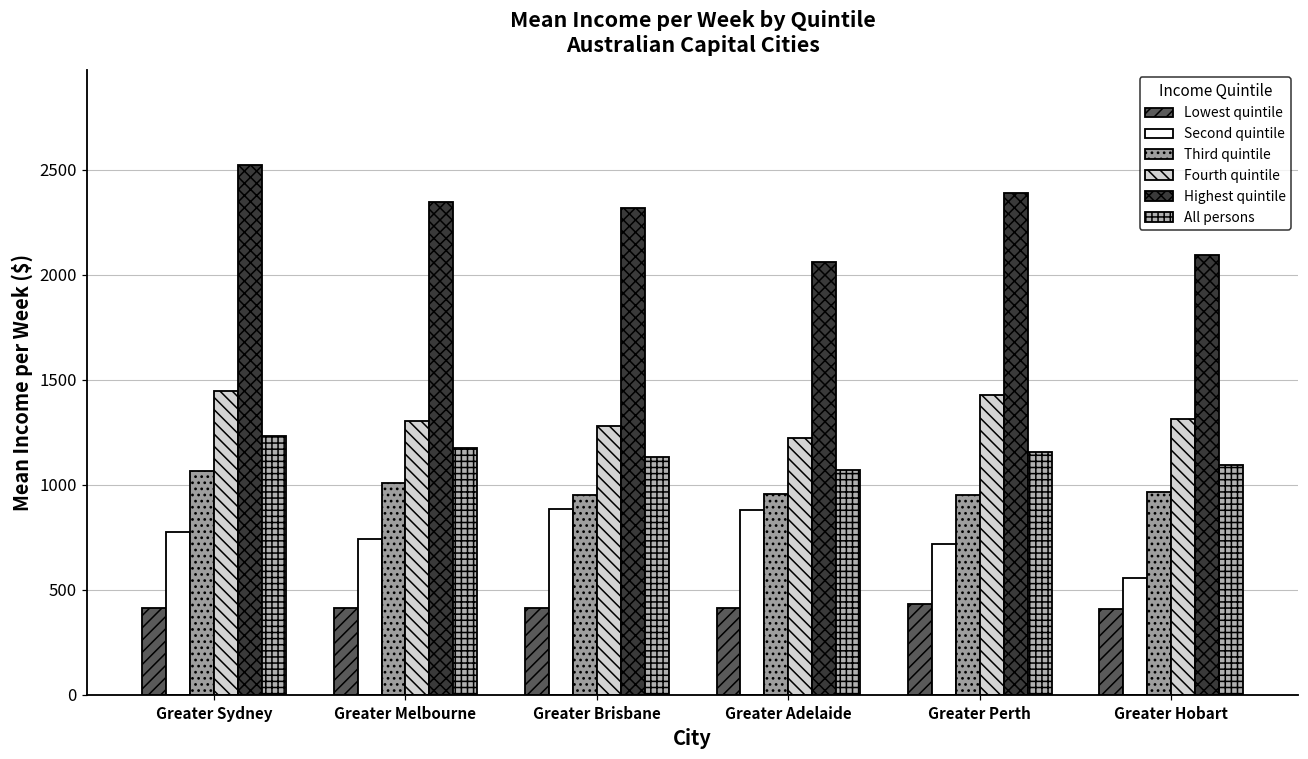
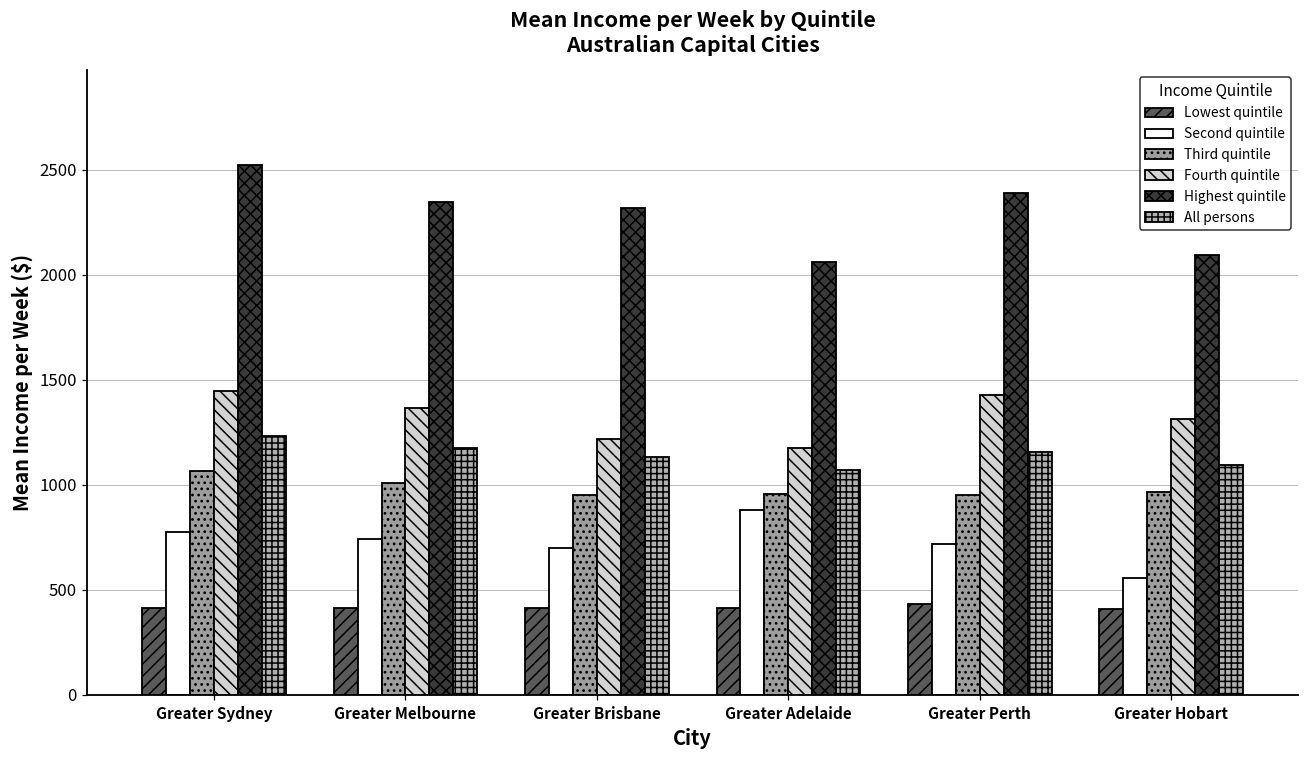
  {
    "Second quintile": {
      "Greater Sydney": 770,
      "Greater Melbourne": 740,
-     "Greater Brisbane": 890,
+     "Greater Brisbane": 700,
      "Greater Adelaide": 880,
      "Greater Perth": 720,
      "Greater Hobart": 560
    },
    "Fourth quintile": {
      "Greater Sydney": 1450,
-     "Greater Melbourne": 1300,
-     "Greater Brisbane": 1280,
-     "Greater Adelaide": 1220,
+     "Greater Melbourne": 1360,
+     "Greater Brisbane": 1220,
+     "Greater Adelaide": 1180,
      "Greater Perth": 1430,
      "Greater Hobart": 1310
    }
  }
